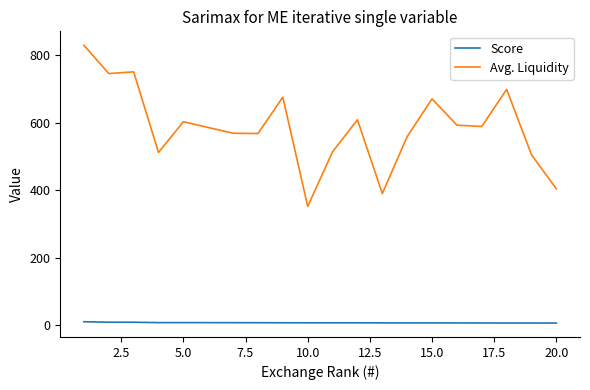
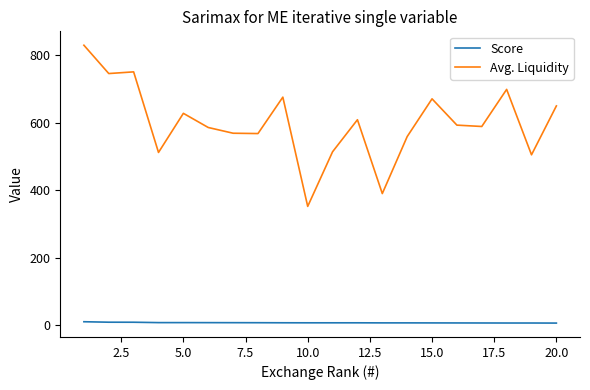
  {
    "Score": {
      "5.0": 10,
      "10.0": 10,
      "15.0": 10,
      "20.0": 10
    },
    "Avg. Liquidity": {
-     "5.0": 600,
+     "5.0": 630,
      "10.0": 350,
      "15.0": 670,
-     "20.0": 400
+     "20.0": 650
    }
  }
